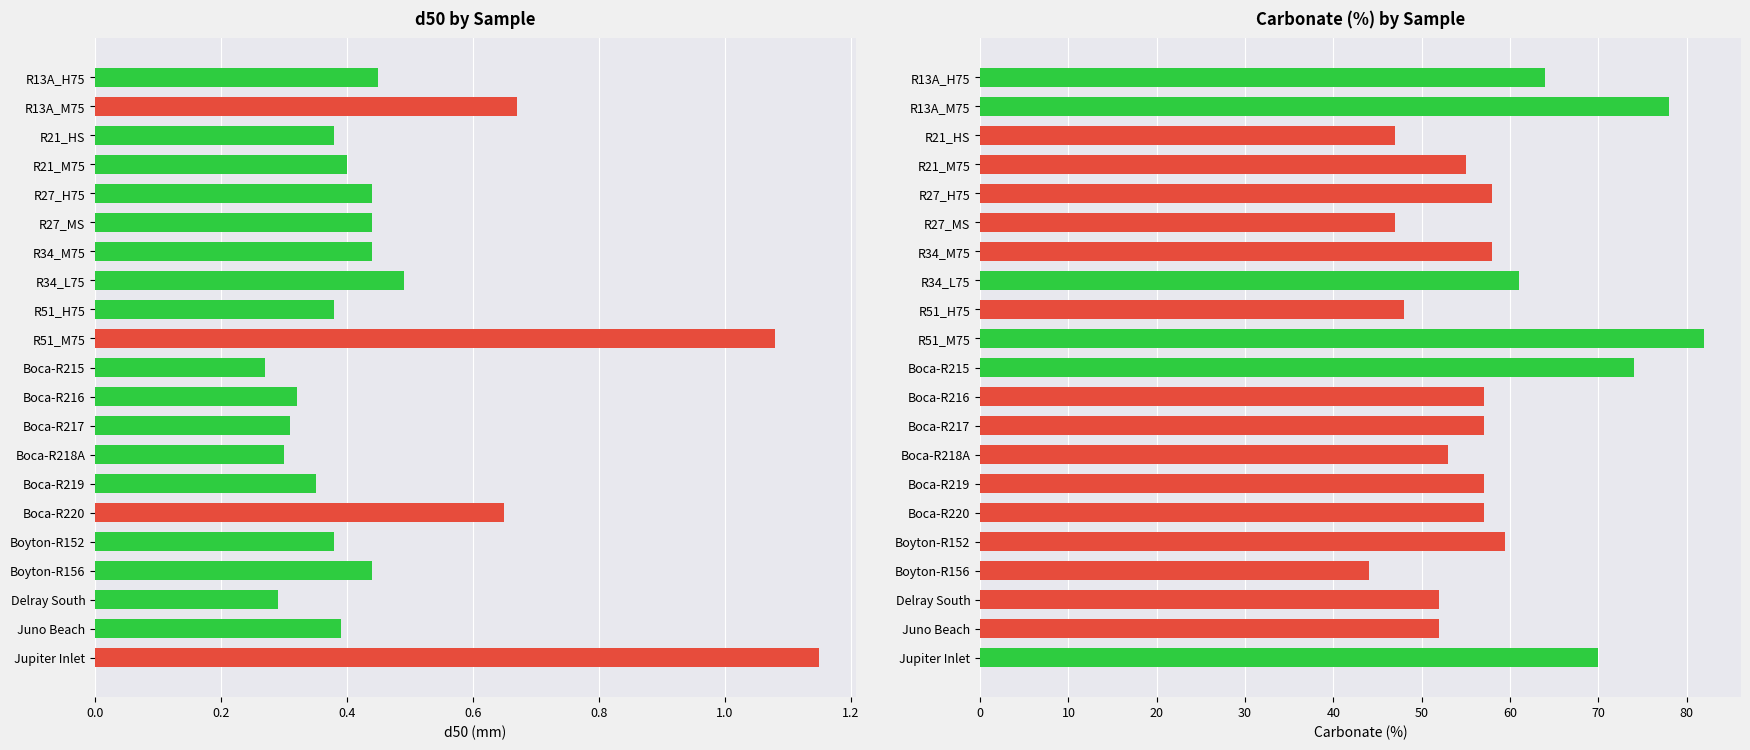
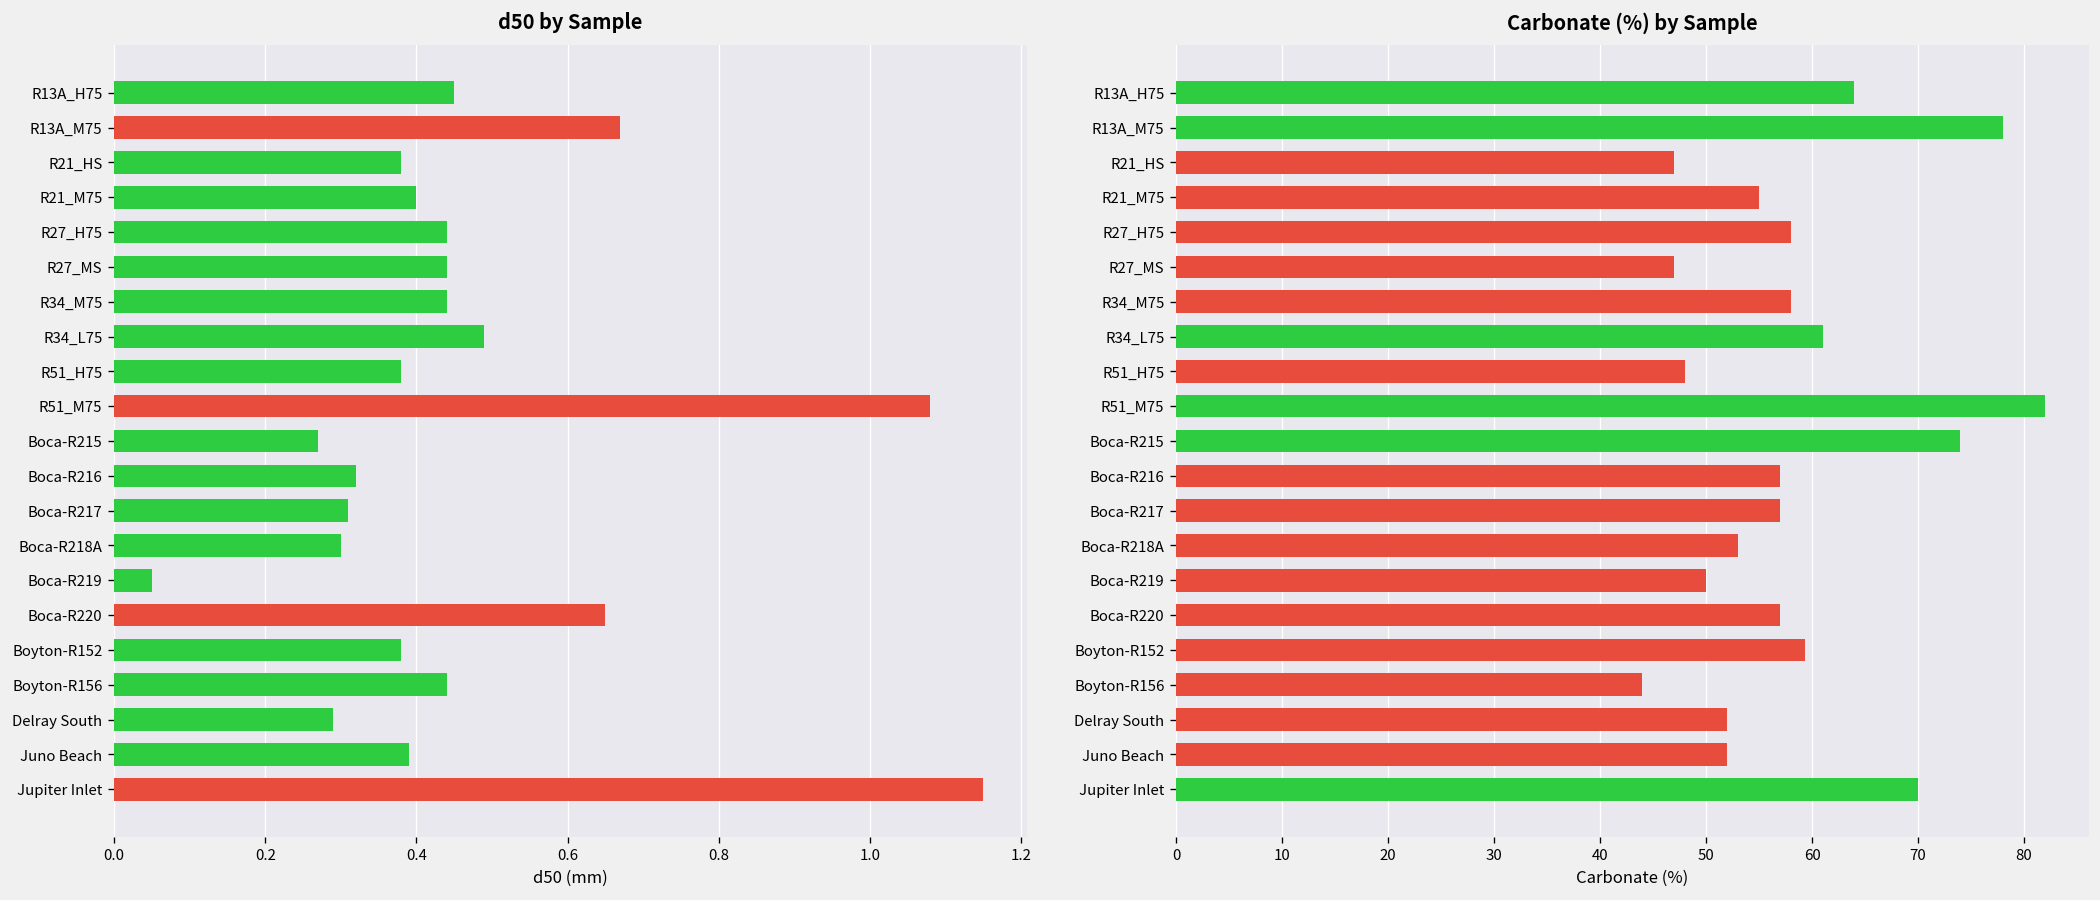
  {
    "d50 by Sample": {
      "R13A_H75": 0.45,
      "R13A_M75": 0.67,
      "R21_HS": 0.38,
      "R21_M75": 0.40,
      "R27_H75": 0.44,
      "R27_MS": 0.44,
      "R34_M75": 0.44,
      "R34_L75": 0.49,
      "R51_H75": 0.38,
      "R51_M75": 1.08,
      "Boca-R215": 0.27,
      "Boca-R216": 0.32,
      "Boca-R217": 0.31,
      "Boca-R218A": 0.30,
-     "Boca-R219": 0.35,
+     "Boca-R219": 0.05,
      "Boca-R220": 0.65,
      "Boyton-R152": 0.38,
      "Boyton-R156": 0.44,
      "Delray South": 0.29,
      "Juno Beach": 0.39,
      "Jupiter Inlet": 1.15
    },
    "Carbonate (%) by Sample": {
      "R13A_H75": 64,
      "R13A_M75": 78,
      "R21_HS": 47,
      "R21_M75": 55,
      "R27_H75": 58,
      "R27_MS": 47,
      "R34_M75": 58,
      "R34_L75": 61,
      "R51_H75": 48,
      "R51_M75": 82,
      "Boca-R215": 74,
      "Boca-R216": 57,
      "Boca-R217": 57,
      "Boca-R218A": 53,
-     "Boca-R219": 57,
+     "Boca-R219": 50,
      "Boca-R220": 57,
      "Boyton-R152": 59,
      "Boyton-R156": 44,
      "Delray South": 52,
      "Juno Beach": 52,
      "Jupiter Inlet": 70
    }
  }
